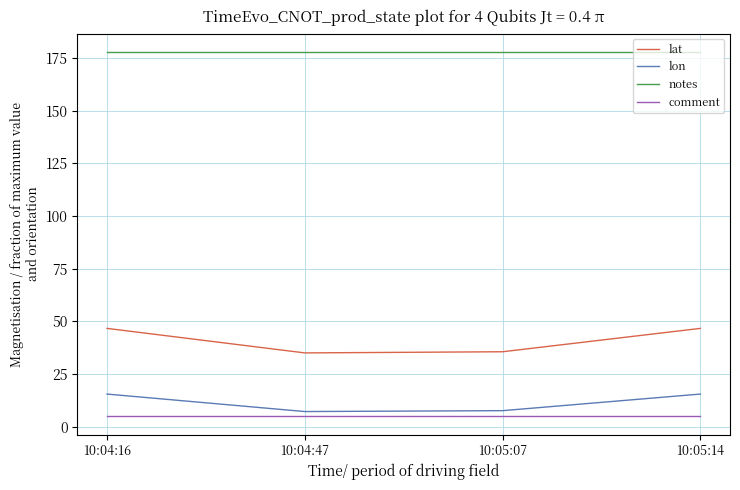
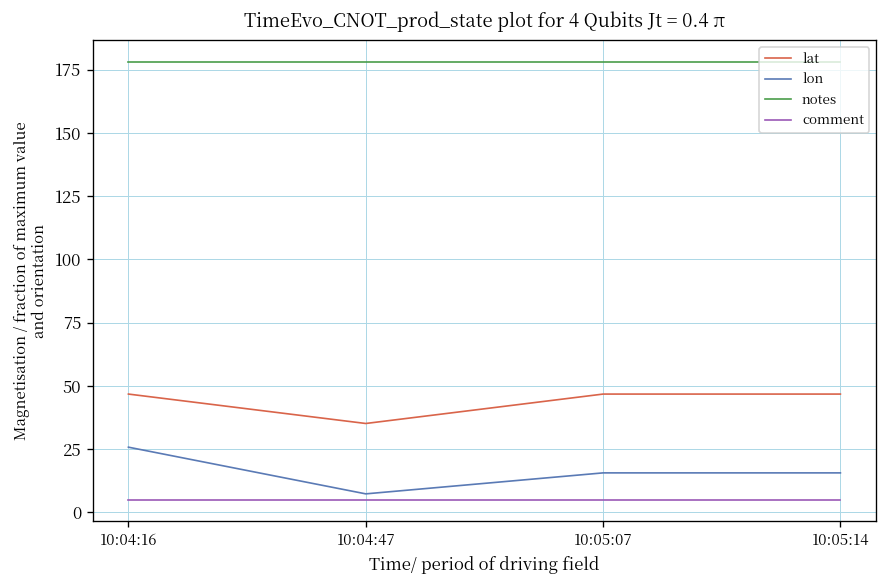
  {
    "lat": {
      "10:04:16": 47,
      "10:04:47": 35,
-     "10:05:07": 36,
+     "10:05:07": 47,
      "10:05:14": 47
    },
    "lon": {
-     "10:04:16": 16,
+     "10:04:16": 26,
      "10:04:47": 7,
-     "10:05:07": 8,
+     "10:05:07": 16,
      "10:05:14": 16
    },
    "notes": {
      "10:04:16": 178,
      "10:04:47": 178,
      "10:05:07": 178
    },
    "comment": {
      "10:04:16": 5,
      "10:04:47": 5,
      "10:05:07": 5,
      "10:05:14": 5
    }
  }
